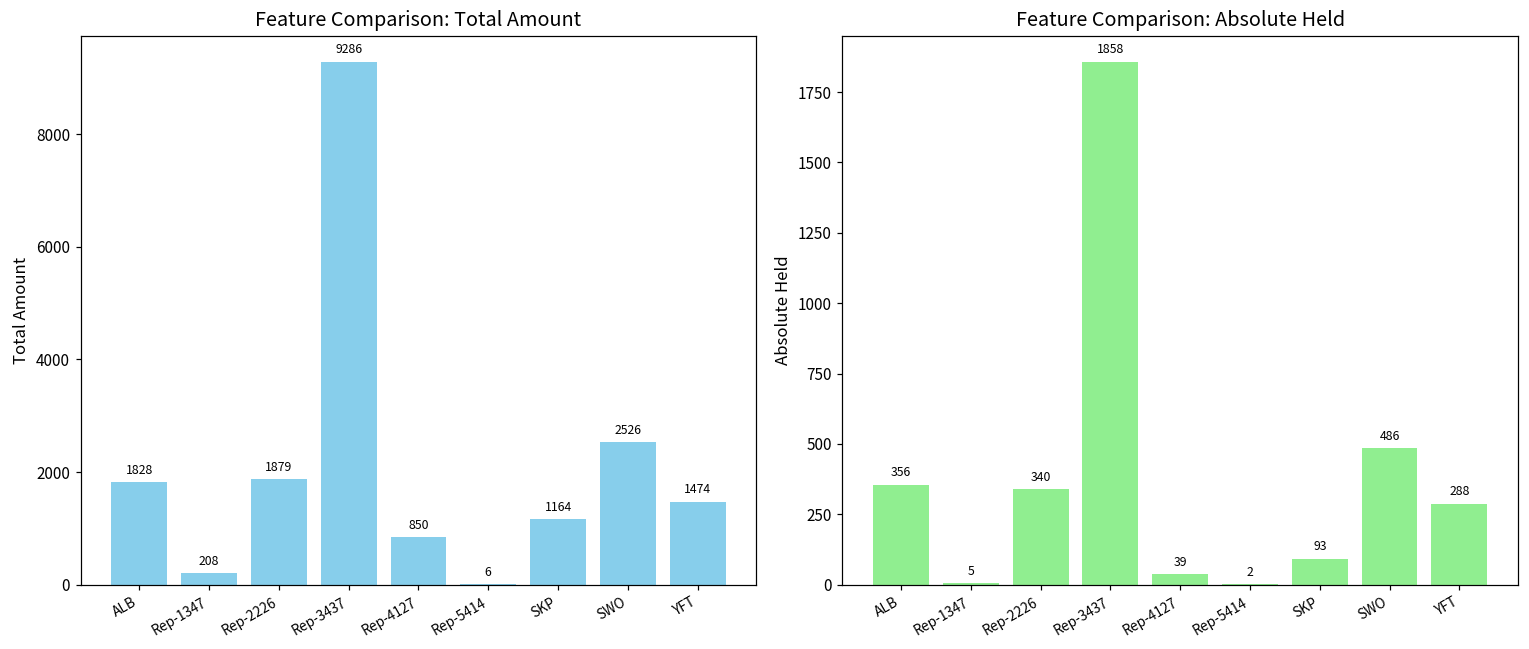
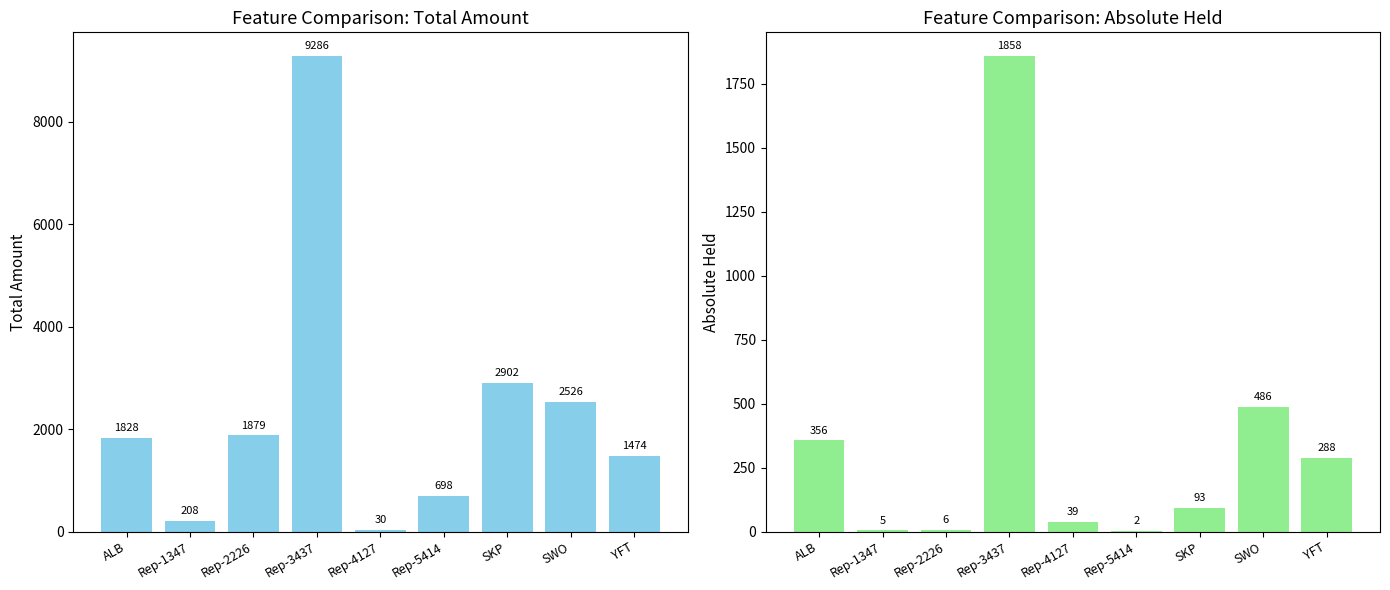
  {
    "Feature Comparison: Total Amount": {
      "ALB": 1828,
      "Rep-1347": 208,
      "Rep-2226": 1879,
      "Rep-3437": 9286,
-     "Rep-4127": 850,
-     "Rep-5414": 6,
-     "SKP": 1164,
+     "Rep-4127": 30,
+     "Rep-5414": 698,
+     "SKP": 2902,
      "SWO": 2526,
      "YFT": 1474
    },
    "Feature Comparison: Absolute Held": {
      "ALB": 356,
      "Rep-1347": 5,
-     "Rep-2226": 340,
+     "Rep-2226": 6,
      "Rep-3437": 1858,
      "Rep-4127": 39,
      "Rep-5414": 2,
      "SKP": 93,
      "SWO": 486,
      "YFT": 288
    }
  }
